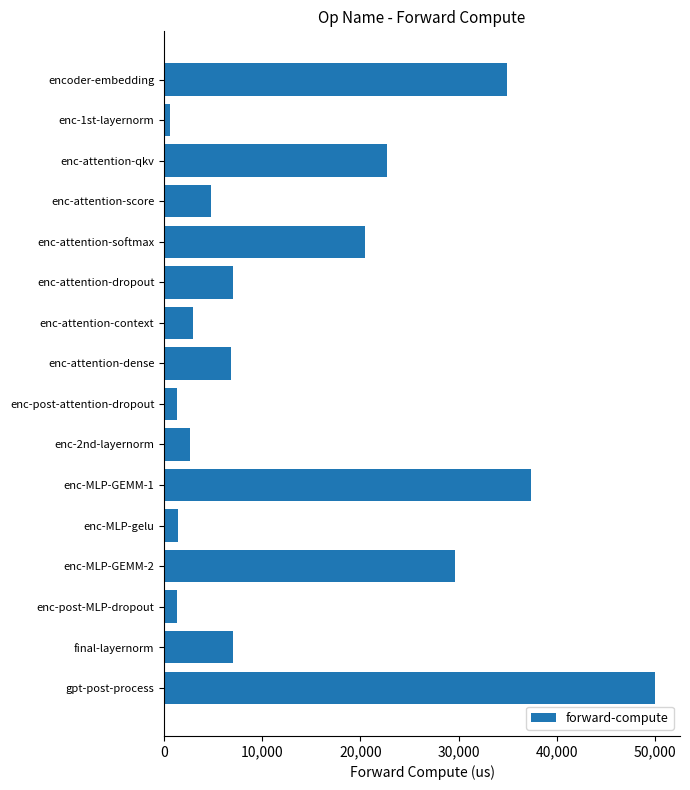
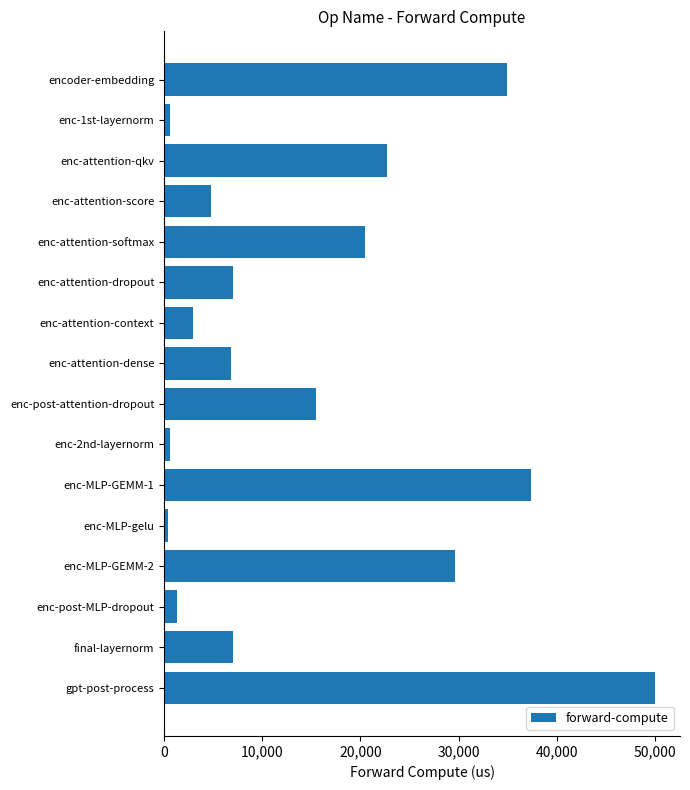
  {
    "encoder-embedding": "35,000",
    "enc-1st-layernorm": "1,000",
    "enc-attention-qkv": "23,000",
    "enc-attention-score": "5,000",
    "enc-attention-softmax": "20,000",
    "enc-attention-dropout": "7,000",
    "enc-attention-context": "3,000",
    "enc-attention-dense": "7,000",
-   "enc-post-attention-dropout": "1,000",
-   "enc-2nd-layernorm": "3,000",
+   "enc-post-attention-dropout": "15,000",
+   "enc-2nd-layernorm": "1,000",
    "enc-MLP-GEMM-1": "37,000",
-   "enc-MLP-gelu": "1,000",
+   "enc-MLP-gelu": "0",
    "enc-MLP-GEMM-2": "30,000",
    "enc-post-MLP-dropout": "1,000",
    "final-layernorm": "7,000",
    "gpt-post-process": "50,000"
  }
